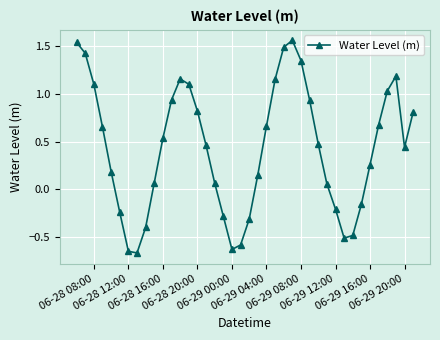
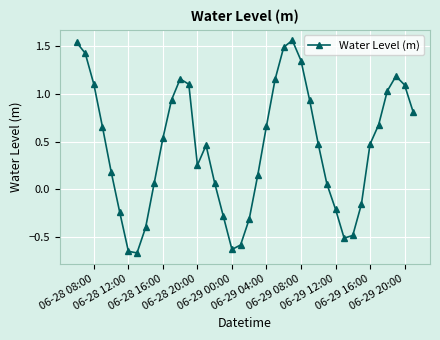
  {
    "06-28 08:00": 1.1,
    "06-28 12:00": -0.6,
    "06-28 16:00": 0.5,
-   "06-28 20:00": 0.8,
+   "06-28 20:00": 0.3,
    "06-29 00:00": -0.6,
    "06-29 04:00": 0.7,
    "06-29 08:00": 1.3,
    "06-29 12:00": -0.2,
-   "06-29 16:00": 0.3,
-   "06-29 20:00": 0.4
+   "06-29 16:00": 0.5,
+   "06-29 20:00": 1.1
  }
